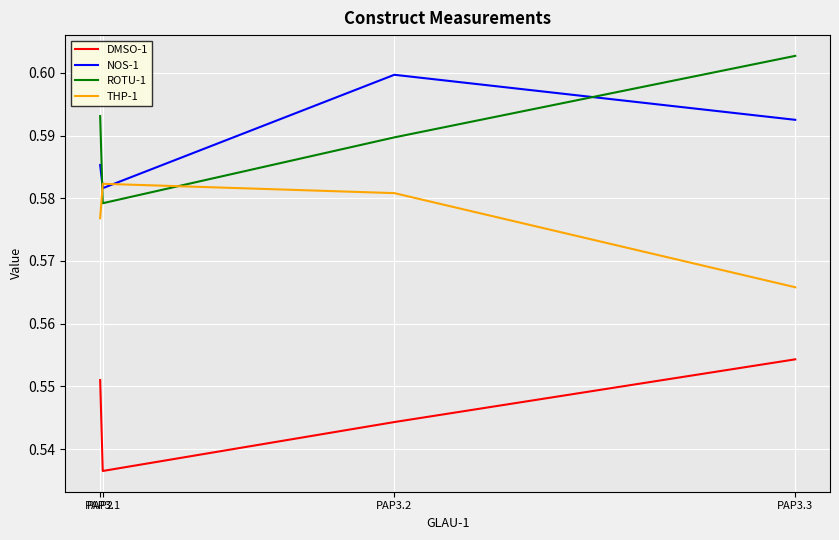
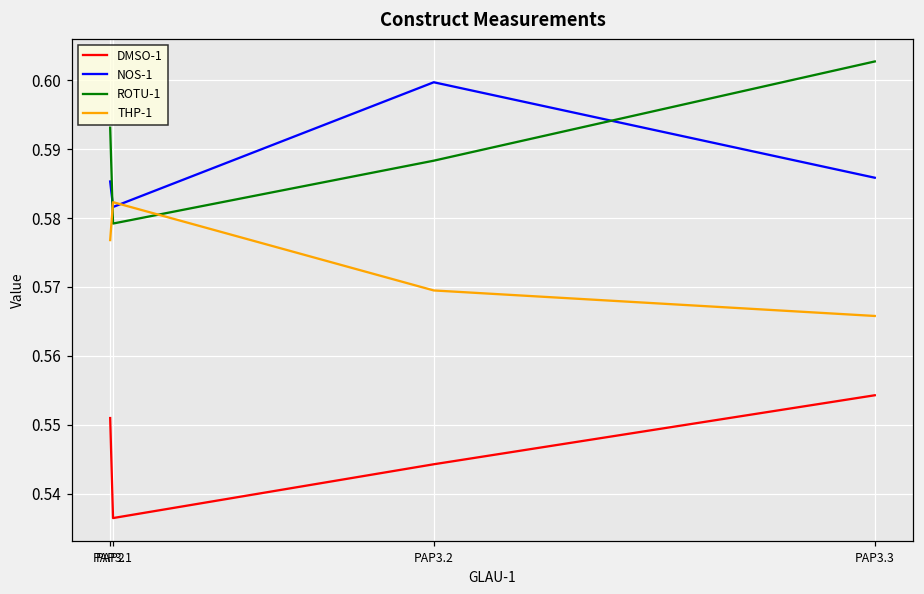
  {
    "DMSO-1": {
      "PAP3.2": 0.544,
      "PAP3.3": 0.554
    },
    "NOS-1": {
      "PAP3.2": 0.600,
-     "PAP3.3": 0.592
+     "PAP3.3": 0.586
    },
    "ROTU-1": {
-     "PAP3.2": 0.590,
+     "PAP3.2": 0.588,
      "PAP3.3": 0.603
    },
    "THP-1": {
-     "PAP3.2": 0.581,
+     "PAP3.2": 0.570,
      "PAP3.3": 0.566
    }
  }
